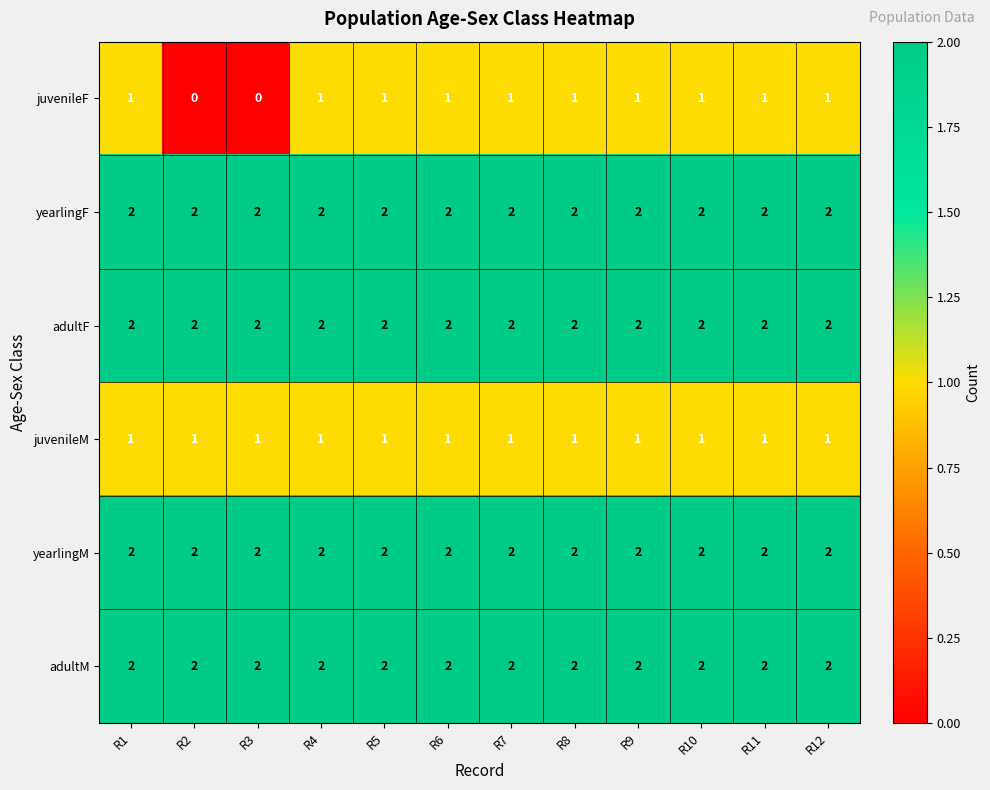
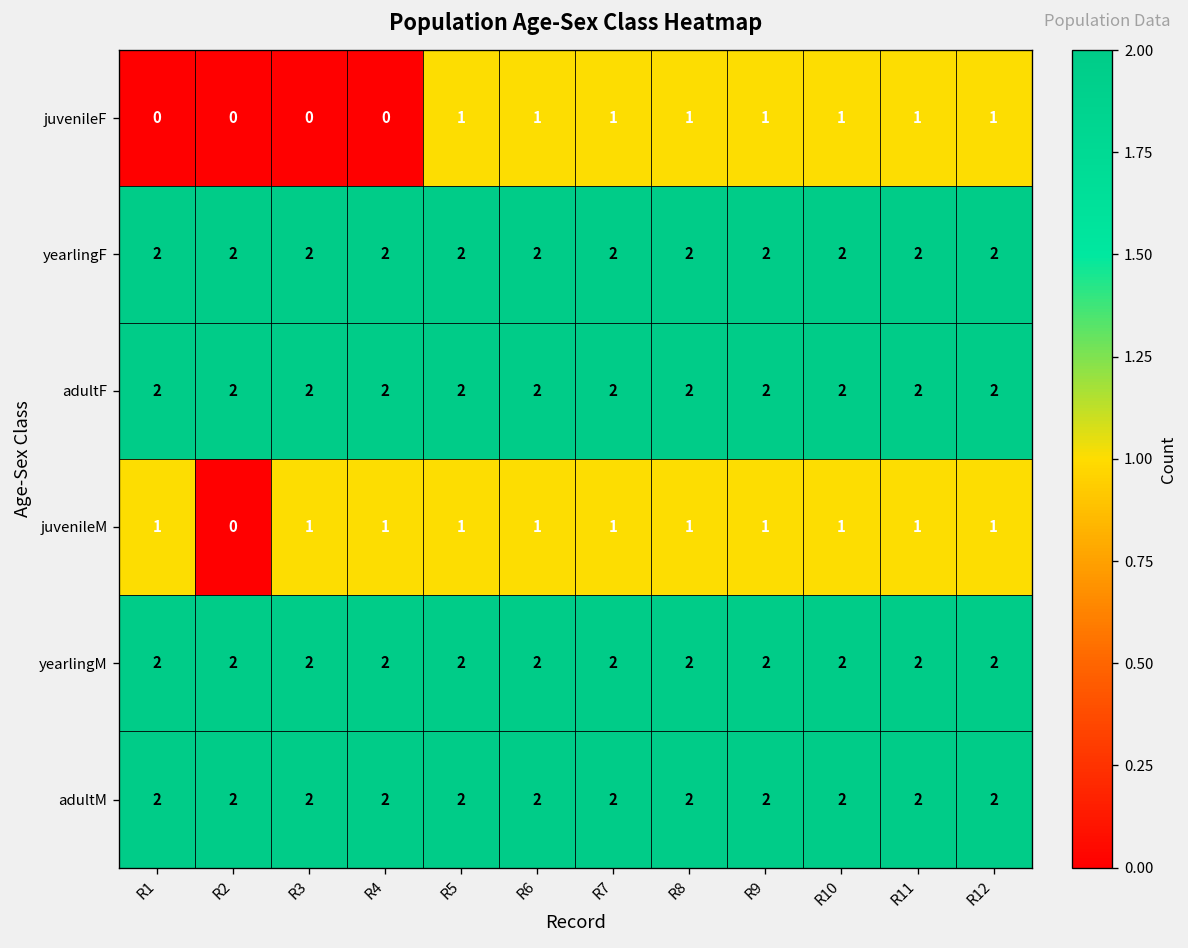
  {
    "juvenileF": {
-     "R1": 1,
+     "R1": 0,
      "R2": 0,
      "R3": 0,
-     "R4": 1,
+     "R4": 0,
      "R5": 1,
      "R6": 1,
      "R7": 1,
      "R8": 1,
      "R9": 1,
      "R10": 1,
      "R11": 1,
      "R12": 1
    },
    "yearlingF": {
      "R1": 2,
      "R2": 2,
      "R3": 2,
      "R4": 2,
      "R5": 2,
      "R6": 2,
      "R7": 2,
      "R8": 2,
      "R9": 2,
      "R10": 2,
      "R11": 2,
      "R12": 2
    },
    "adultF": {
      "R1": 2,
      "R2": 2,
      "R3": 2,
      "R4": 2,
      "R5": 2,
      "R6": 2,
      "R7": 2,
      "R8": 2,
      "R9": 2,
      "R10": 2,
      "R11": 2,
      "R12": 2
    },
    "juvenileM": {
      "R1": 1,
-     "R2": 1,
+     "R2": 0,
      "R3": 1,
      "R4": 1,
      "R5": 1,
      "R6": 1,
      "R7": 1,
      "R8": 1,
      "R9": 1,
      "R10": 1,
      "R11": 1,
      "R12": 1
    },
    "yearlingM": {
      "R1": 2,
      "R2": 2,
      "R3": 2,
      "R4": 2,
      "R5": 2,
      "R6": 2,
      "R7": 2,
      "R8": 2,
      "R9": 2,
      "R10": 2,
      "R11": 2,
      "R12": 2
    },
    "adultM": {
      "R1": 2,
      "R2": 2,
      "R3": 2,
      "R4": 2,
      "R5": 2,
      "R6": 2,
      "R7": 2,
      "R8": 2,
      "R9": 2,
      "R10": 2,
      "R11": 2,
      "R12": 2
    }
  }
